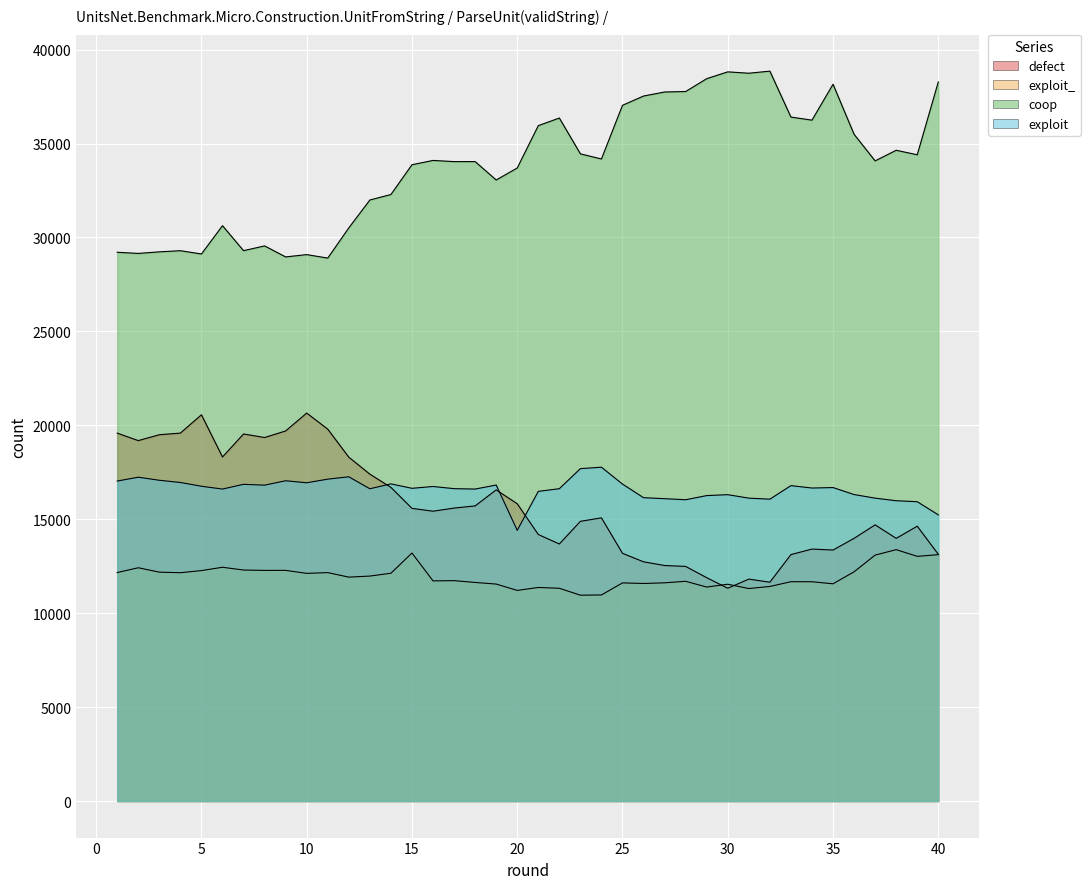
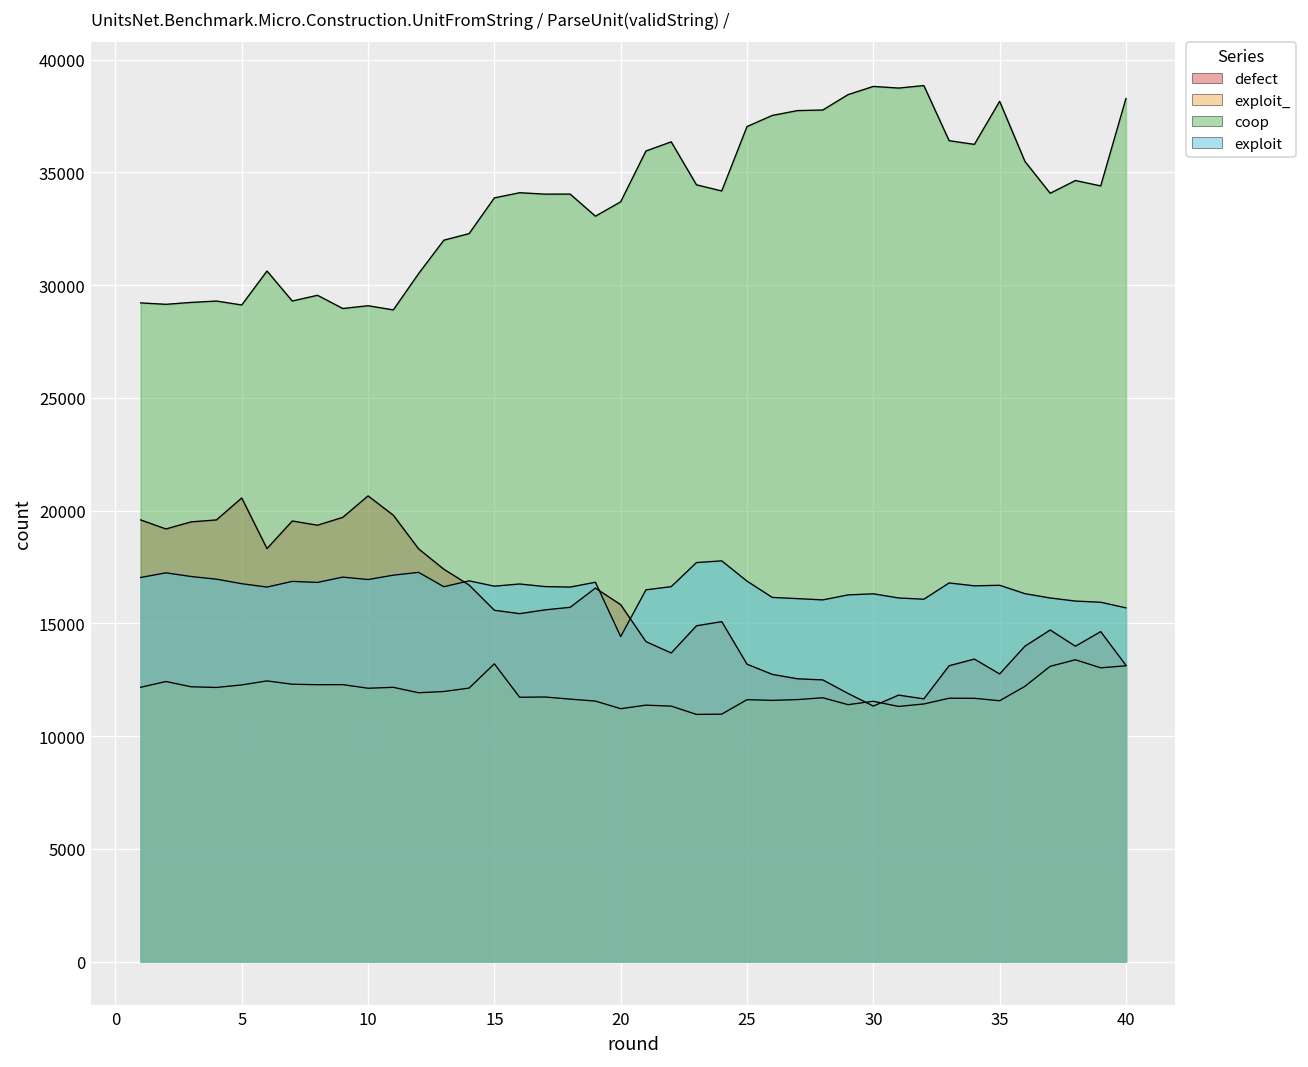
  {
    "defect": {
      "5": 20600,
      "10": 20700,
      "15": 15600,
      "20": 15800,
      "25": 13200,
      "30": 11300,
-     "35": 13400
+     "35": 12800
    },
    "exploit_": {
      "5": 12300,
      "10": 12100,
      "15": 13200,
      "20": 11200,
      "25": 11600,
      "30": 11500,
      "35": 11600
    },
    "coop": {
      "5": 29100,
      "10": 29100,
      "15": 33900,
      "20": 33700,
      "25": 37000,
      "30": 38800,
      "35": 38200,
      "40": 38300
    },
    "exploit": {
      "5": 16800,
      "10": 16900,
      "15": 16600,
      "20": 14400,
      "25": 16900,
      "30": 16300,
      "35": 16700,
-     "40": 15200
+     "40": 15700
    }
  }
